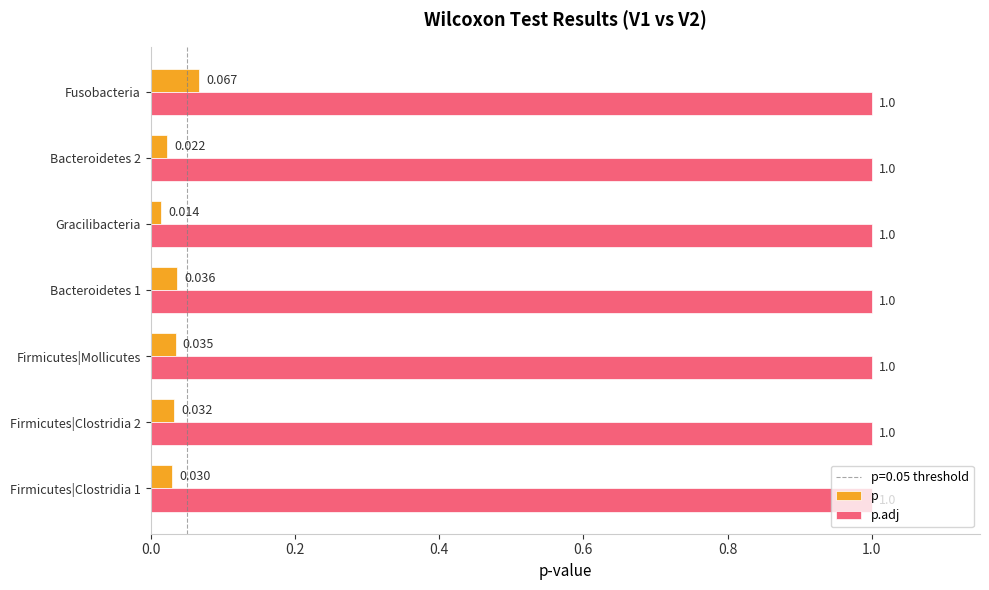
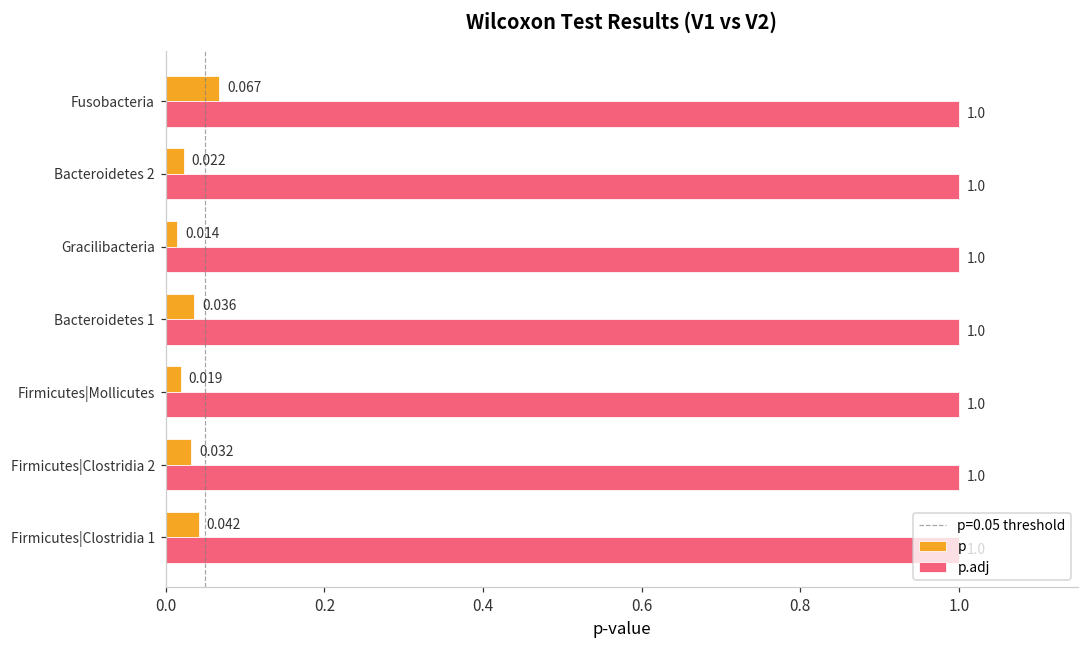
  {
    "p": {
      "Fusobacteria": 0.067,
      "Bacteroidetes 2": 0.022,
      "Gracilibacteria": 0.014,
      "Bacteroidetes 1": 0.036,
-     "Firmicutes|Mollicutes": 0.035,
+     "Firmicutes|Mollicutes": 0.019,
      "Firmicutes|Clostridia 2": 0.032,
-     "Firmicutes|Clostridia 1": 0.030
+     "Firmicutes|Clostridia 1": 0.042
    },
    "p.adj": {
      "Fusobacteria": 1.0,
      "Bacteroidetes 2": 1.0,
      "Gracilibacteria": 1.0,
      "Bacteroidetes 1": 1.0,
      "Firmicutes|Mollicutes": 1.0,
      "Firmicutes|Clostridia 2": 1.0
    }
  }
